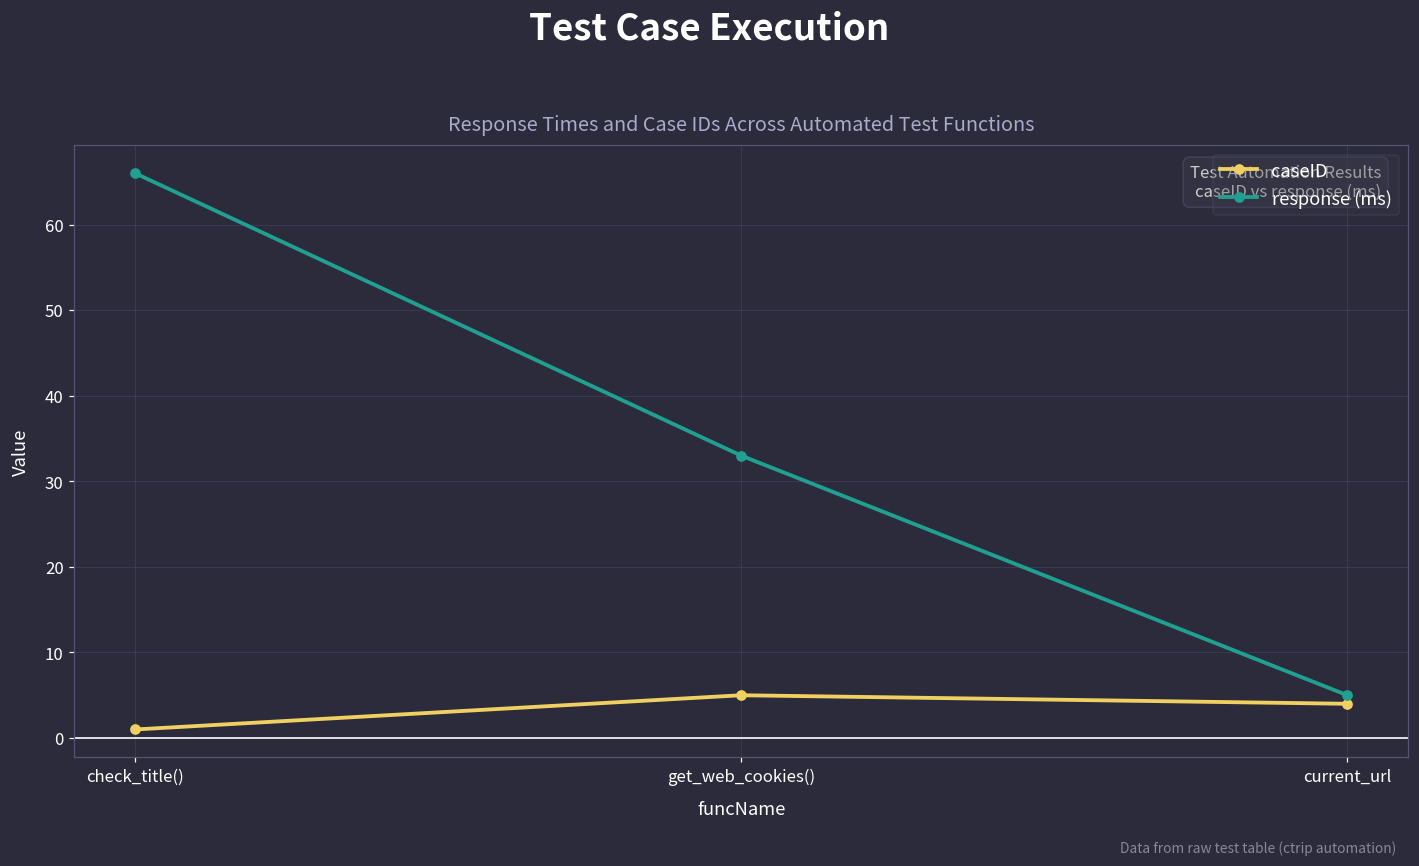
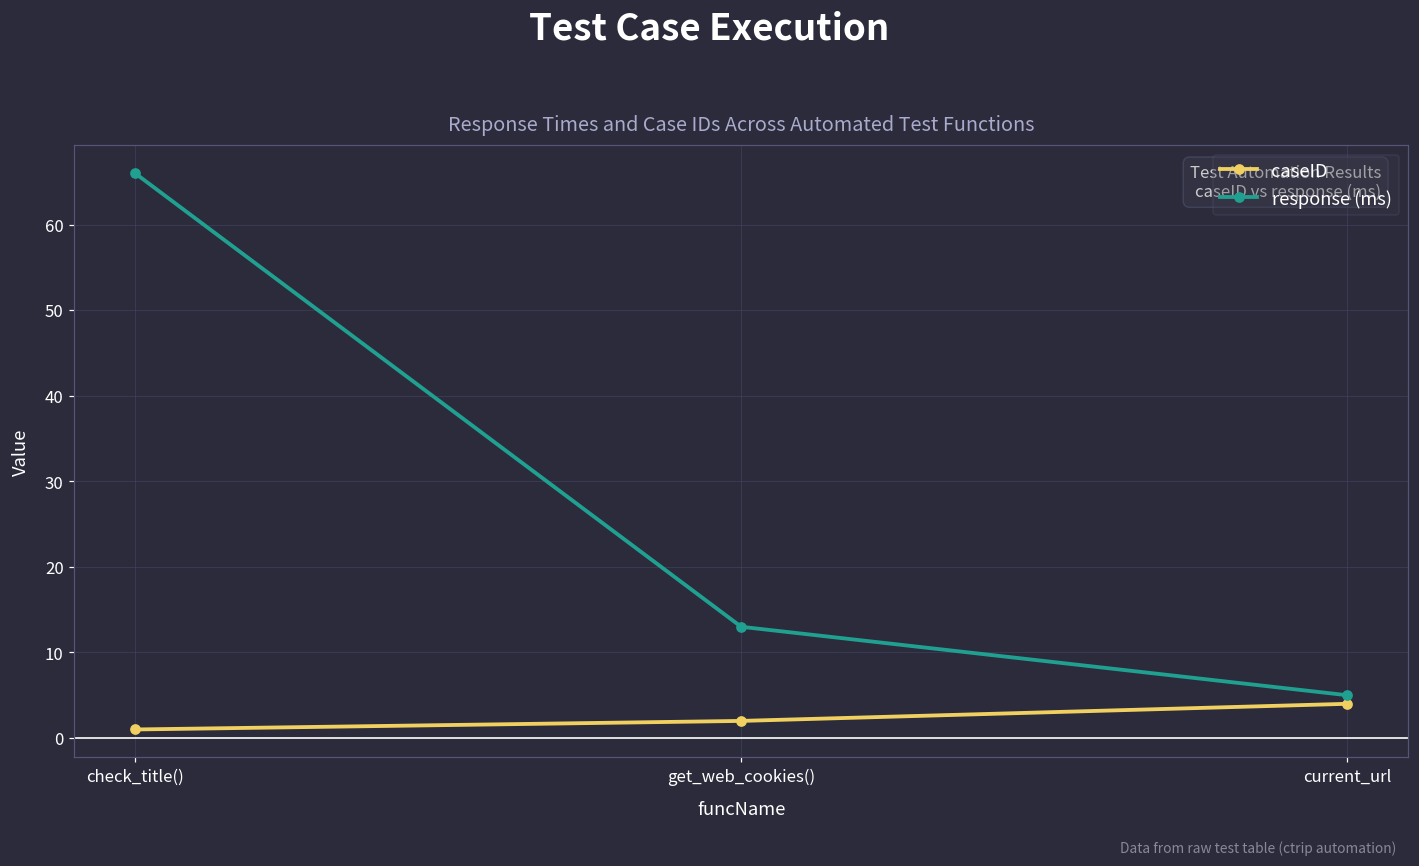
  {
    "caseID": {
      "check_title()": 1,
-     "get_web_cookies()": 5,
+     "get_web_cookies()": 2,
      "current_url": 4
    },
    "response (ms)": {
      "check_title()": 66,
-     "get_web_cookies()": 33,
+     "get_web_cookies()": 13,
      "current_url": 5
    }
  }
